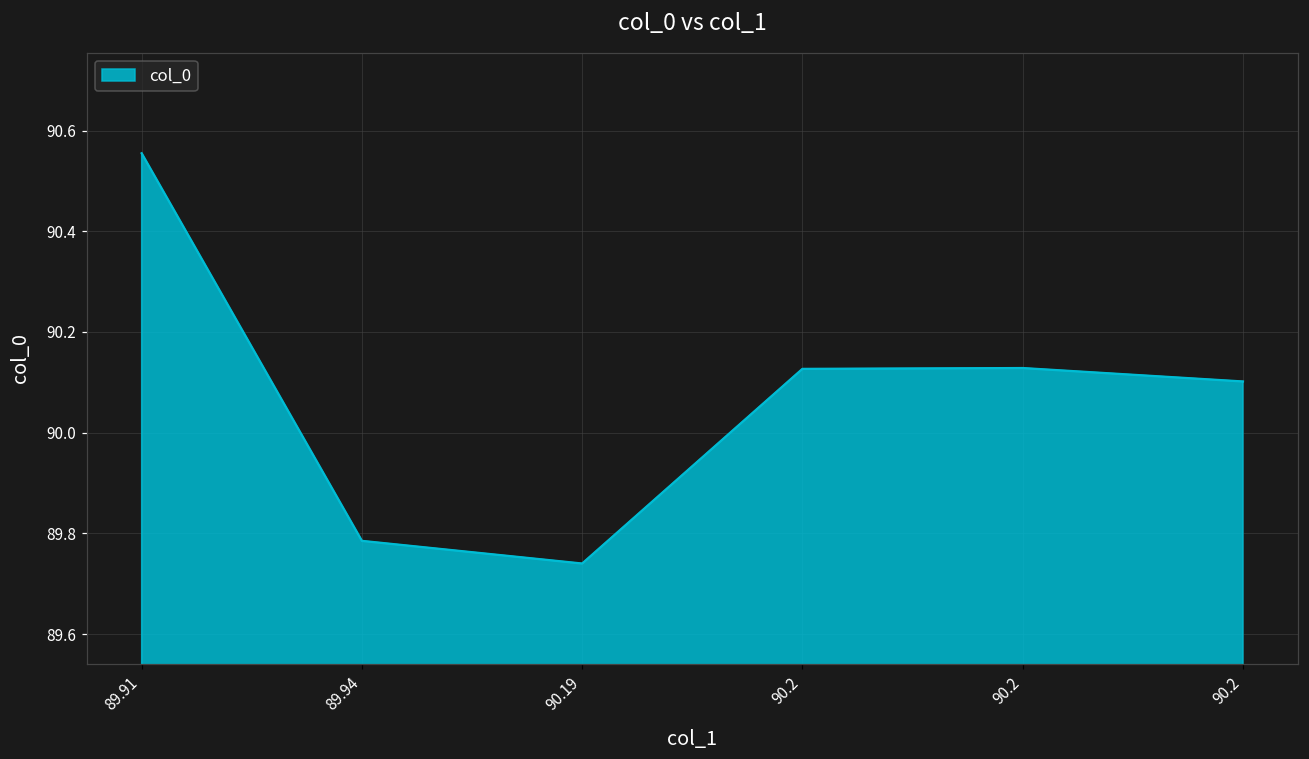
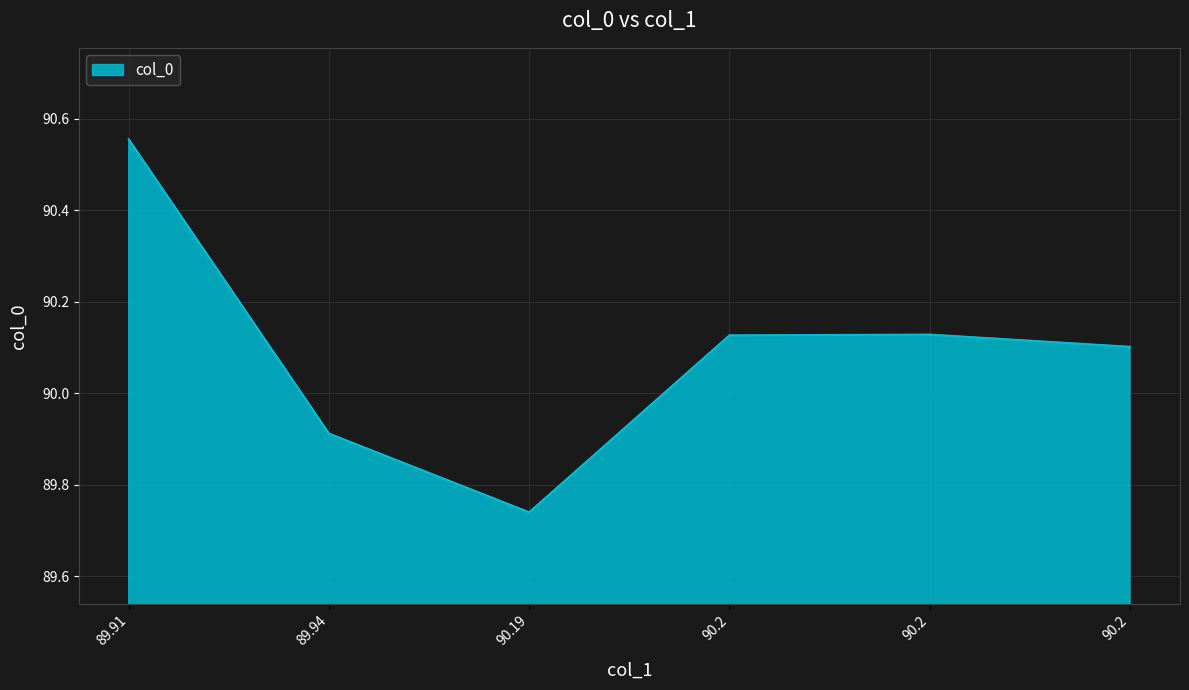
  {
    "89.91": 90.56,
-   "89.94": 89.79,
+   "89.94": 89.91,
    "90.19": 89.74
  }
